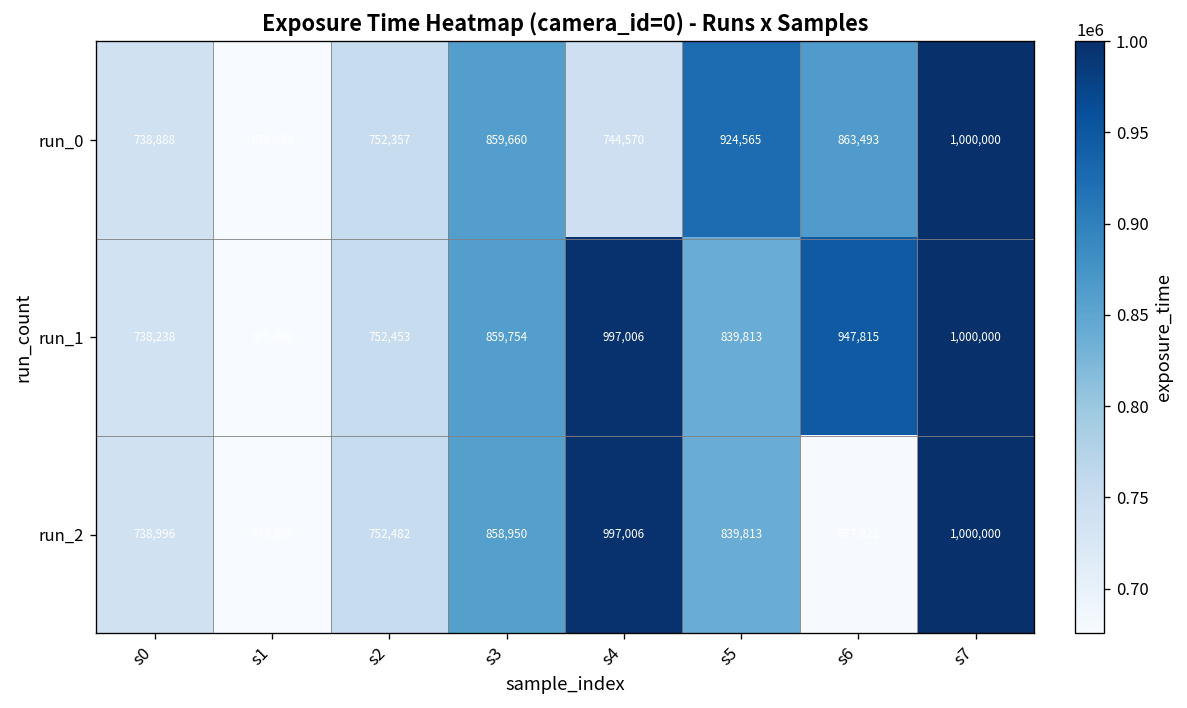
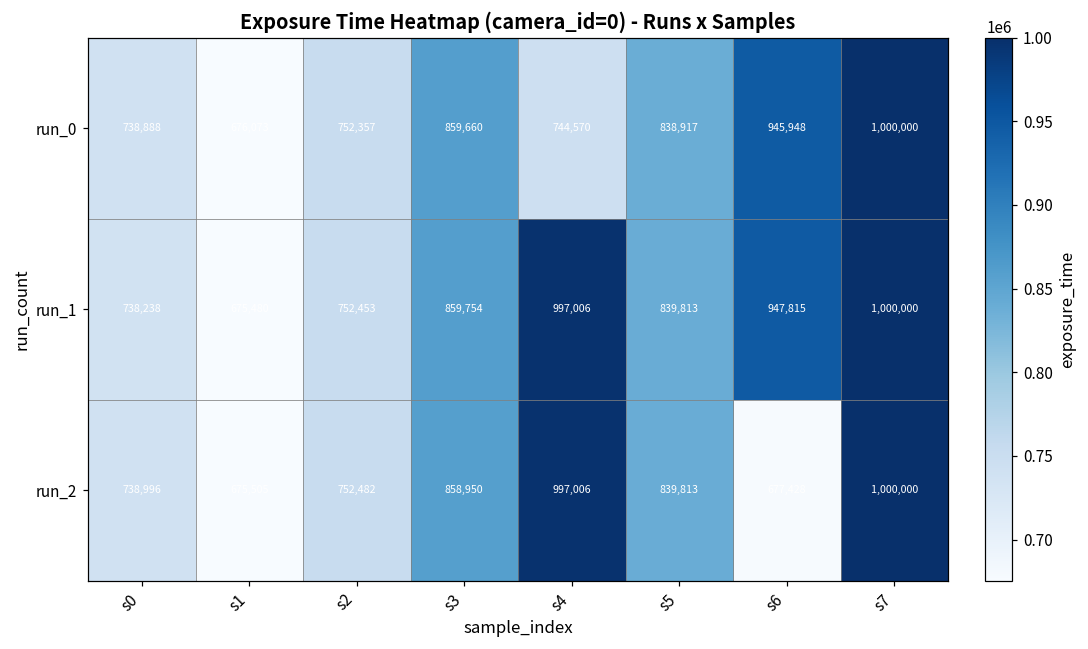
  {
    "run_0": {
      "s2": "752,357",
      "s3": "859,660",
      "s4": "744,570",
-     "s5": "924,565",
-     "s6": "863,493",
+     "s5": "838,917",
+     "s6": "945,948",
      "s7": "1,000,000"
    },
    "run_1": {
      "s2": "752,453",
      "s3": "859,754",
      "s4": "997,006",
      "s5": "839,813",
      "s6": "947,815",
      "s7": "1,000,000"
    },
    "run_2": {
      "s2": "752,482",
      "s3": "858,950",
      "s4": "997,006",
      "s5": "839,813",
      "s7": "1,000,000"
    }
  }
